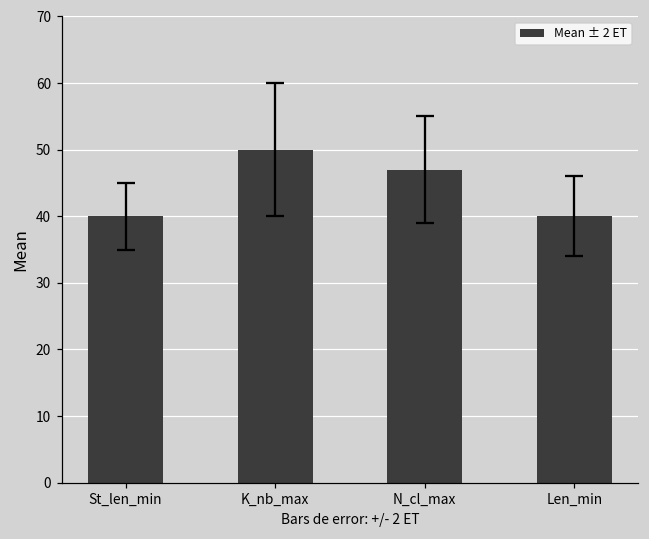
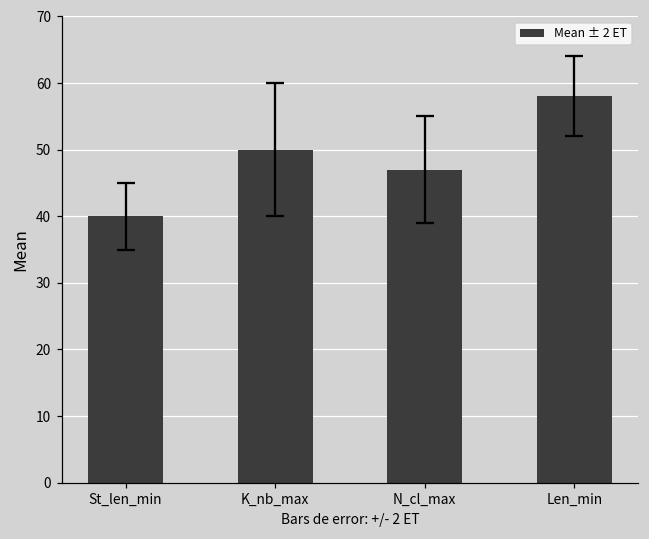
  {
    "Mean ± 2 ET": {
      "St_len_min": 40,
      "K_nb_max": 50,
      "N_cl_max": 47,
-     "Len_min": 40
+     "Len_min": 58
    }
  }
